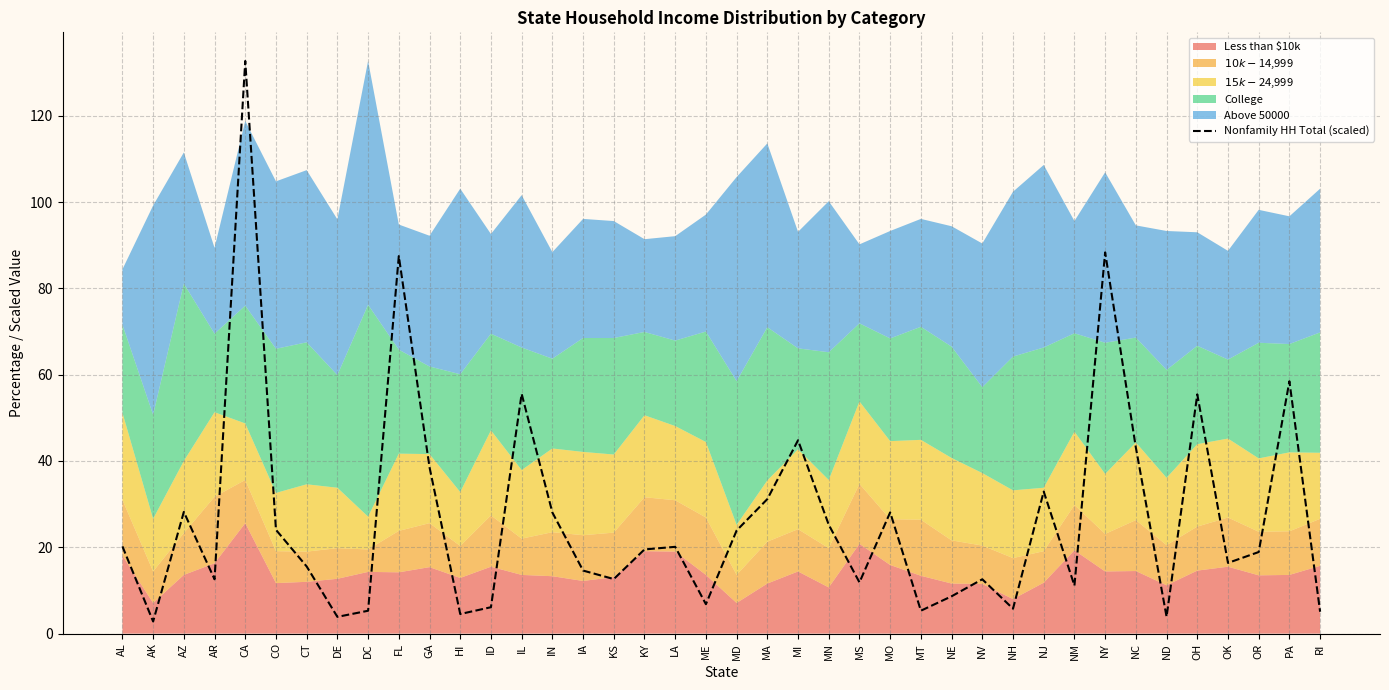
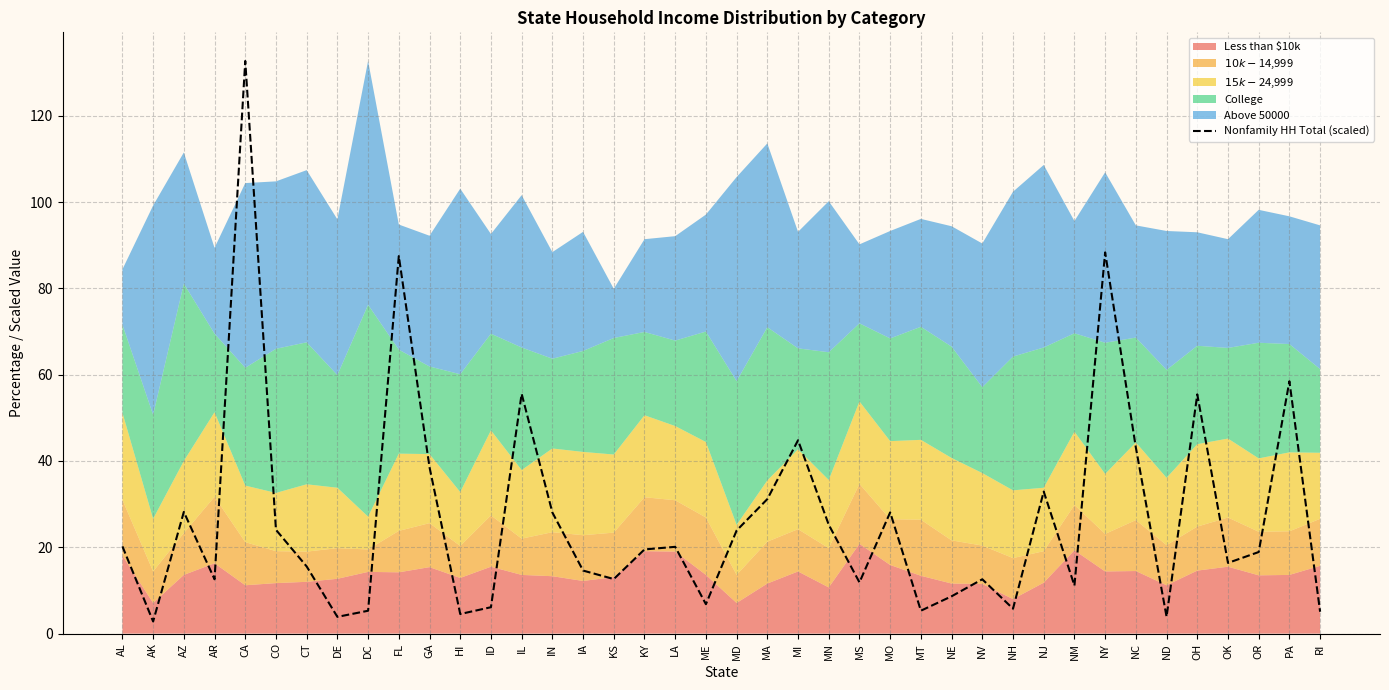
  {
    "Nonfamily HH Total (scaled)": {
      "AL": 20,
      "AK": 3,
      "AZ": 28,
      "AR": 13,
      "CA": 133,
      "CO": 24,
      "CT": 16,
      "DE": 4,
      "DC": 5,
      "FL": 87,
      "GA": 39,
      "HI": 5,
      "ID": 6,
      "IL": 56,
      "IN": 28,
      "IA": 15,
      "LA": 20,
      "ME": 7,
      "MD": 24,
      "MA": 31,
      "MI": 45,
      "MN": 25,
      "MS": 12,
      "MO": 28,
      "MT": 5,
      "NE": 9,
      "NV": 13,
      "NH": 6,
      "NJ": 33,
      "NM": 11,
      "NY": 88,
      "NC": 43,
      "ND": 4,
      "OH": 55,
      "OK": 16,
      "OR": 19,
      "PA": 58,
      "RI": 5
    },
    "Less than $10k": {
      "AL": 18,
      "AK": 7,
      "AZ": 14,
      "AR": 16,
-     "CA": 26,
+     "CA": 11,
      "CO": 12,
      "CT": 12,
      "DE": 13,
      "DC": 14,
      "FL": 14,
      "GA": 15,
      "HI": 13,
      "ID": 16,
      "IL": 14,
      "IN": 13,
      "IA": 12,
      "LA": 19,
      "ME": 14,
      "MD": 7,
      "MA": 12,
      "MI": 14,
      "MN": 11,
      "MS": 21,
      "MO": 16,
      "MT": 13,
      "NE": 12,
      "NV": 12,
      "NH": 8,
      "NJ": 12,
      "NM": 19,
      "NY": 14,
      "NC": 15,
      "ND": 11,
      "OH": 15,
      "OK": 16,
      "OR": 14,
      "PA": 14,
      "RI": 16
    },
    "College": {
      "AL": 20,
      "AK": 24,
      "AZ": 41,
      "AR": 18,
      "CA": 27,
      "CO": 33,
      "CT": 33,
      "DE": 26,
      "DC": 49,
      "FL": 24,
      "GA": 20,
      "HI": 27,
      "ID": 22,
      "IL": 28,
      "IN": 21,
-     "IA": 26,
+     "IA": 23,
      "KS": 27,
      "KY": 19,
      "LA": 20,
      "ME": 26,
      "MD": 33,
      "MA": 36,
      "MI": 23,
      "MN": 30,
      "MS": 18,
      "MO": 24,
      "MT": 26,
      "NE": 26,
      "NV": 20,
      "NH": 31,
      "NJ": 33,
      "NM": 23,
      "NY": 30,
      "NC": 24,
      "ND": 25,
      "OH": 23,
-     "OK": 18,
+     "OK": 21,
      "OR": 27,
      "PA": 25,
-     "RI": 28
+     "RI": 19
    },
    "Above 50000": {
      "AL": 13,
      "AK": 49,
      "AZ": 30,
      "AR": 20,
      "CA": 43,
      "CO": 39,
      "CT": 40,
      "DE": 36,
      "DC": 56,
      "FL": 29,
      "GA": 30,
      "HI": 43,
      "ID": 23,
      "IL": 35,
      "IN": 25,
      "IA": 28,
-     "KS": 27,
+     "KS": 11,
      "KY": 22,
      "LA": 24,
      "ME": 27,
      "MD": 47,
      "MA": 43,
      "MI": 27,
      "MN": 35,
      "MS": 18,
      "MO": 25,
      "MT": 25,
      "NE": 28,
      "NV": 33,
      "NH": 38,
      "NJ": 42,
      "NM": 26,
      "NY": 40,
      "NC": 26,
      "ND": 32,
      "OH": 26,
      "OK": 25,
      "OR": 31,
      "PA": 30,
      "RI": 33
    }
  }
